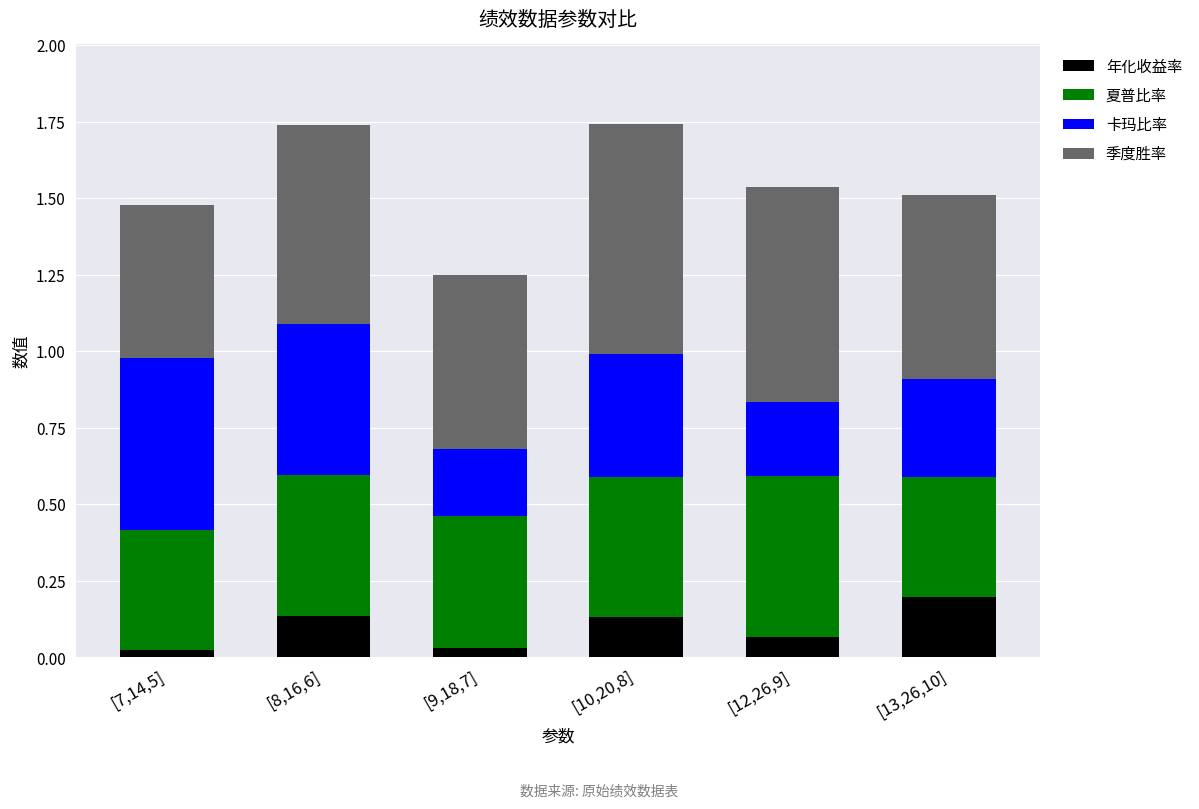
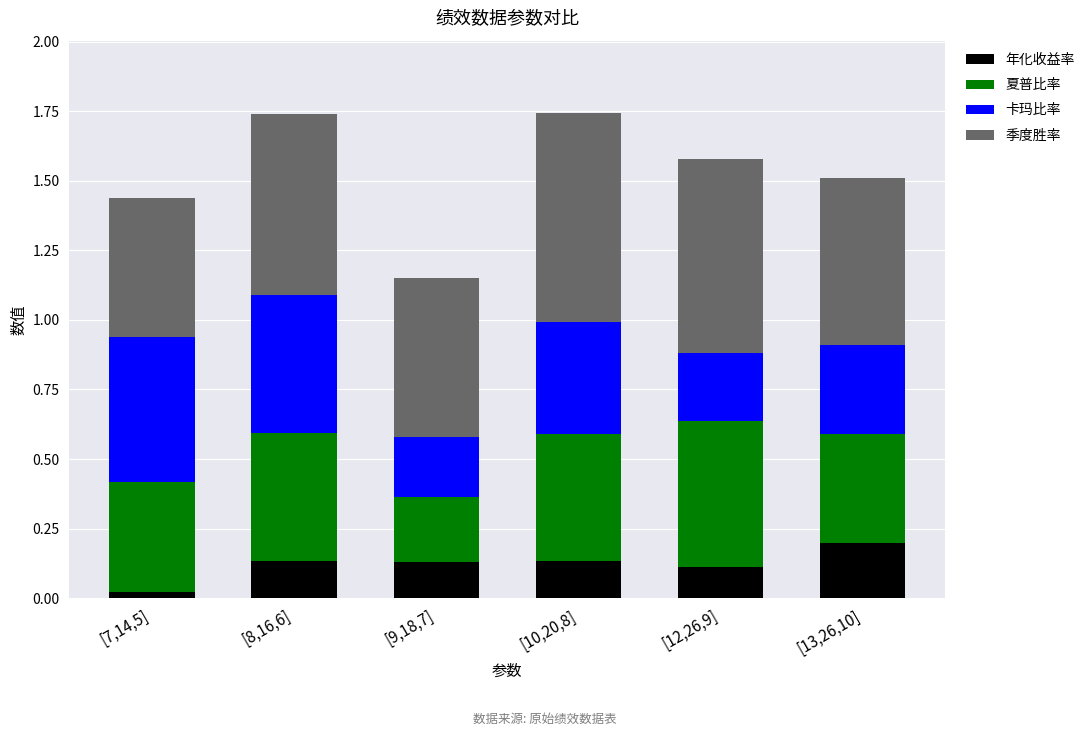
  {
    "年化收益率": {
      "[7,14,5]": 0.02,
      "[8,16,6]": 0.13,
-     "[9,18,7]": 0.03,
+     "[9,18,7]": 0.13,
      "[10,20,8]": 0.13,
-     "[12,26,9]": 0.07,
+     "[12,26,9]": 0.11,
      "[13,26,10]": 0.20
    },
    "夏普比率": {
      "[7,14,5]": 0.39,
      "[8,16,6]": 0.46,
-     "[9,18,7]": 0.43,
+     "[9,18,7]": 0.23,
      "[10,20,8]": 0.46,
      "[12,26,9]": 0.53,
      "[13,26,10]": 0.39
    },
    "卡玛比率": {
-     "[7,14,5]": 0.56,
+     "[7,14,5]": 0.52,
      "[8,16,6]": 0.50,
      "[9,18,7]": 0.22,
      "[10,20,8]": 0.40,
      "[12,26,9]": 0.24,
      "[13,26,10]": 0.32
    },
    "季度胜率": {
      "[7,14,5]": 0.50,
      "[8,16,6]": 0.65,
      "[9,18,7]": 0.57,
      "[10,20,8]": 0.75,
      "[12,26,9]": 0.70,
      "[13,26,10]": 0.60
    }
  }
